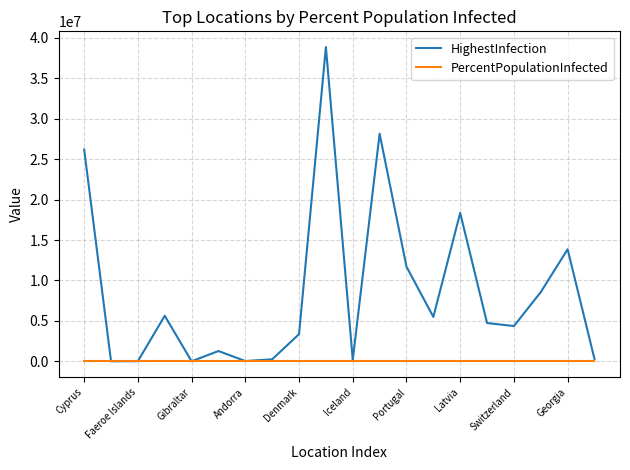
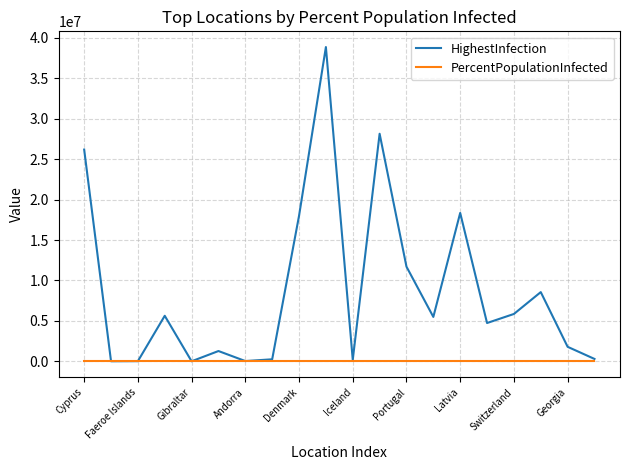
  {
    "HighestInfection": {
      "Cyprus": 26000000,
-     "Denmark": 3000000,
+     "Denmark": 18000000,
      "Portugal": 12000000,
      "Latvia": 18000000,
-     "Switzerland": 4000000,
-     "Georgia": 14000000
+     "Switzerland": 6000000,
+     "Georgia": 2000000
    },
    "PercentPopulationInfected": {
      "Cyprus": 0,
      "Denmark": 0,
      "Portugal": 0,
      "Latvia": 0,
      "Switzerland": 0,
      "Georgia": 0
    }
  }
